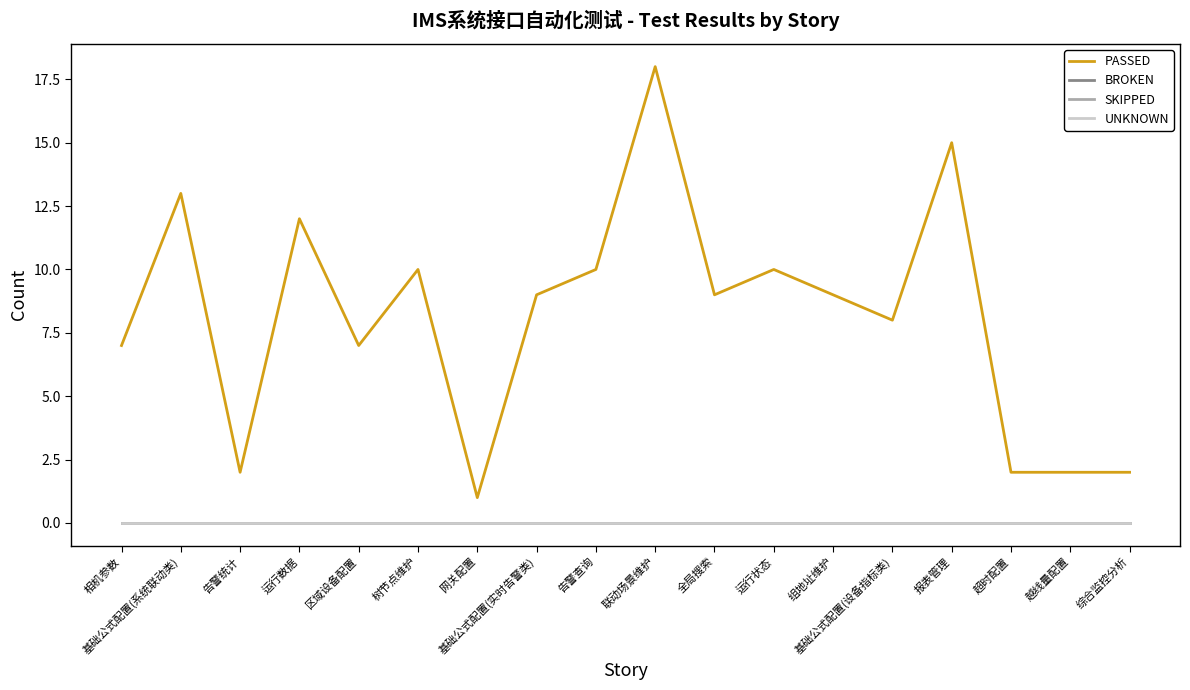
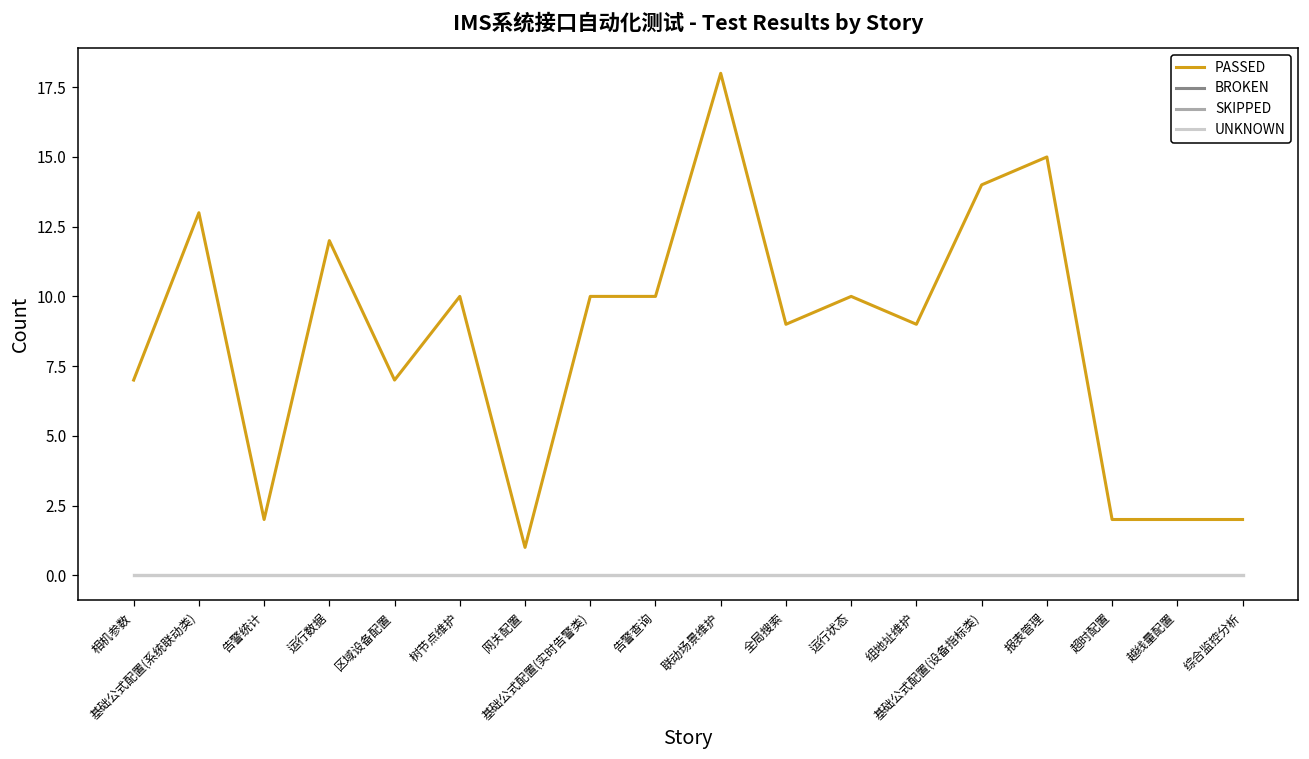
  {
    "PASSED": {
      "相机参数": 7,
      "基础公式配置(系统联动类)": 13,
      "告警统计": 2,
      "运行数据": 12,
      "区域设备配置": 7,
      "树节点维护": 10,
      "网关配置": 1,
-     "基础公式配置(实时告警类)": 9,
+     "基础公式配置(实时告警类)": 10,
      "告警查询": 10,
      "联动场景维护": 18,
      "全局搜索": 9,
      "运行状态": 10,
      "组地址维护": 9,
-     "基础公式配置(设备指标类)": 8,
+     "基础公式配置(设备指标类)": 14,
      "报表管理": 15,
      "超时配置": 2,
      "越线量配置": 2,
      "综合监控分析": 2
    },
    "UNKNOWN": {
      "相机参数": 0,
      "基础公式配置(系统联动类)": 0,
      "告警统计": 0,
      "运行数据": 0,
      "区域设备配置": 0,
      "树节点维护": 0,
      "网关配置": 0,
      "基础公式配置(实时告警类)": 0,
      "告警查询": 0,
      "联动场景维护": 0,
      "全局搜索": 0,
      "运行状态": 0,
      "组地址维护": 0,
      "基础公式配置(设备指标类)": 0,
      "报表管理": 0,
      "超时配置": 0,
      "越线量配置": 0,
      "综合监控分析": 0
    }
  }
